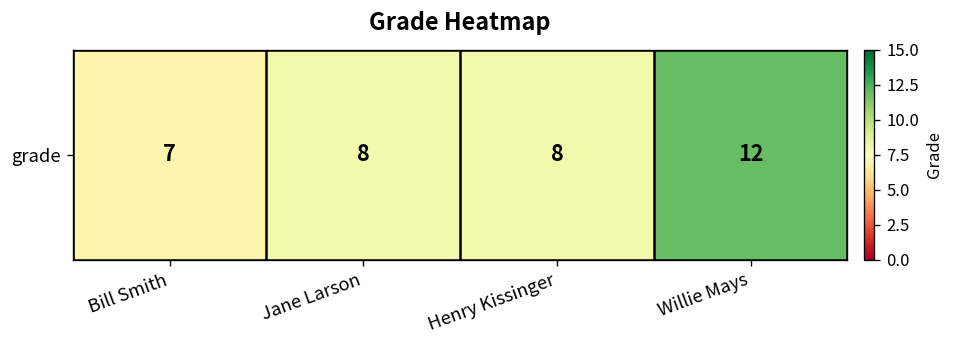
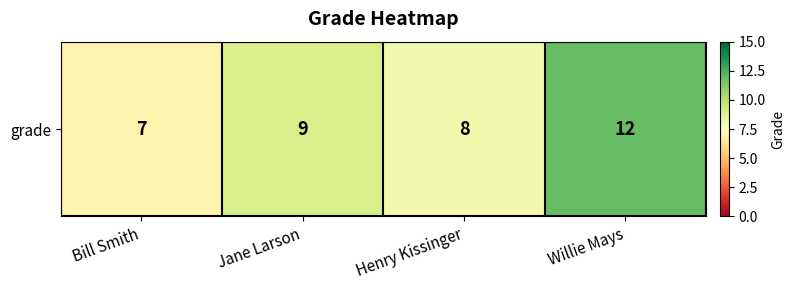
  {
    "grade": {
      "Bill Smith": 7,
-     "Jane Larson": 8,
+     "Jane Larson": 9,
      "Henry Kissinger": 8,
      "Willie Mays": 12
    }
  }
